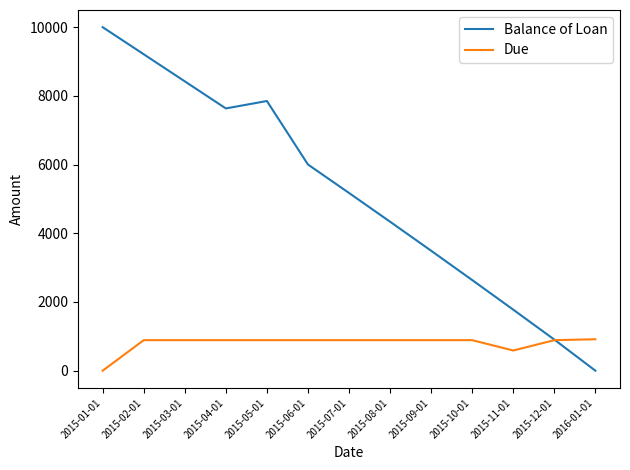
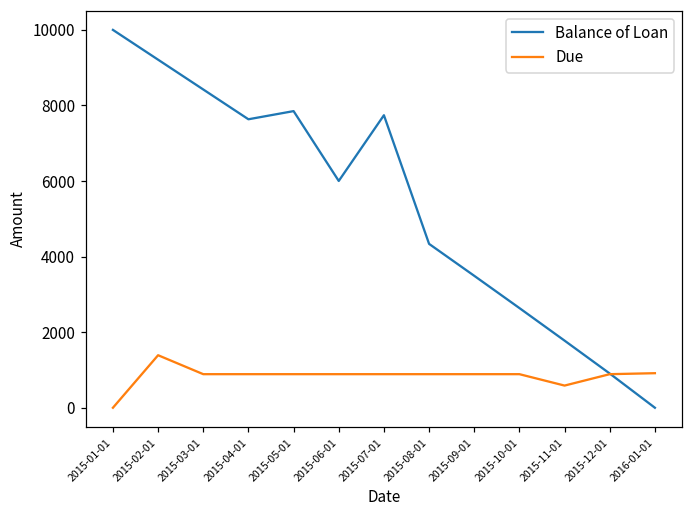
  {
    "Balance of Loan": {
      "2015-01-01": 10000,
      "2015-02-01": 9200,
      "2015-03-01": 8400,
      "2015-04-01": 7600,
      "2015-05-01": 7900,
      "2015-06-01": 6000,
-     "2015-07-01": 5200,
+     "2015-07-01": 7700,
      "2015-08-01": 4300,
      "2015-09-01": 3500,
      "2015-10-01": 2600,
      "2015-11-01": 1800,
      "2016-01-01": 0
    },
    "Due": {
      "2015-01-01": 0,
-     "2015-02-01": 900,
+     "2015-02-01": 1400,
      "2015-03-01": 900,
      "2015-04-01": 900,
      "2015-05-01": 900,
      "2015-06-01": 900,
      "2015-07-01": 900,
      "2015-08-01": 900,
      "2015-09-01": 900,
      "2015-10-01": 900,
      "2015-11-01": 600,
      "2016-01-01": 900
    }
  }
